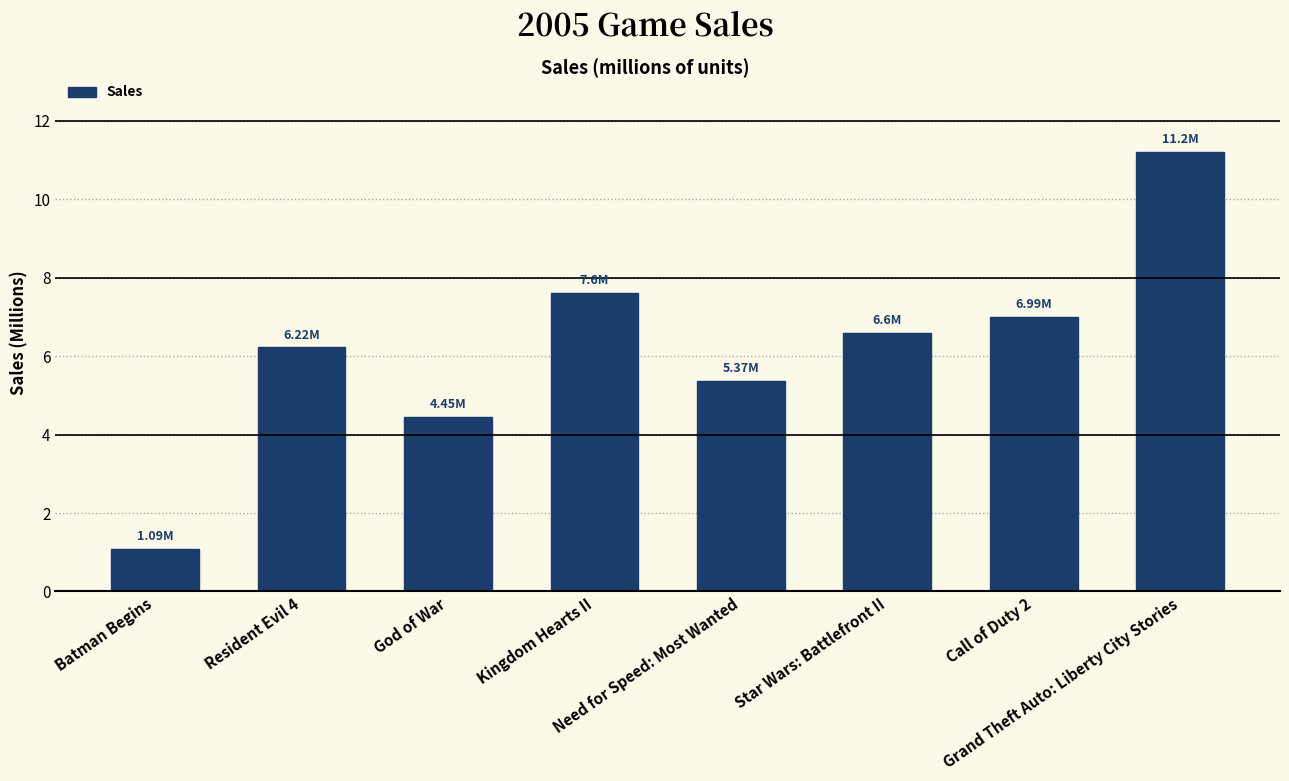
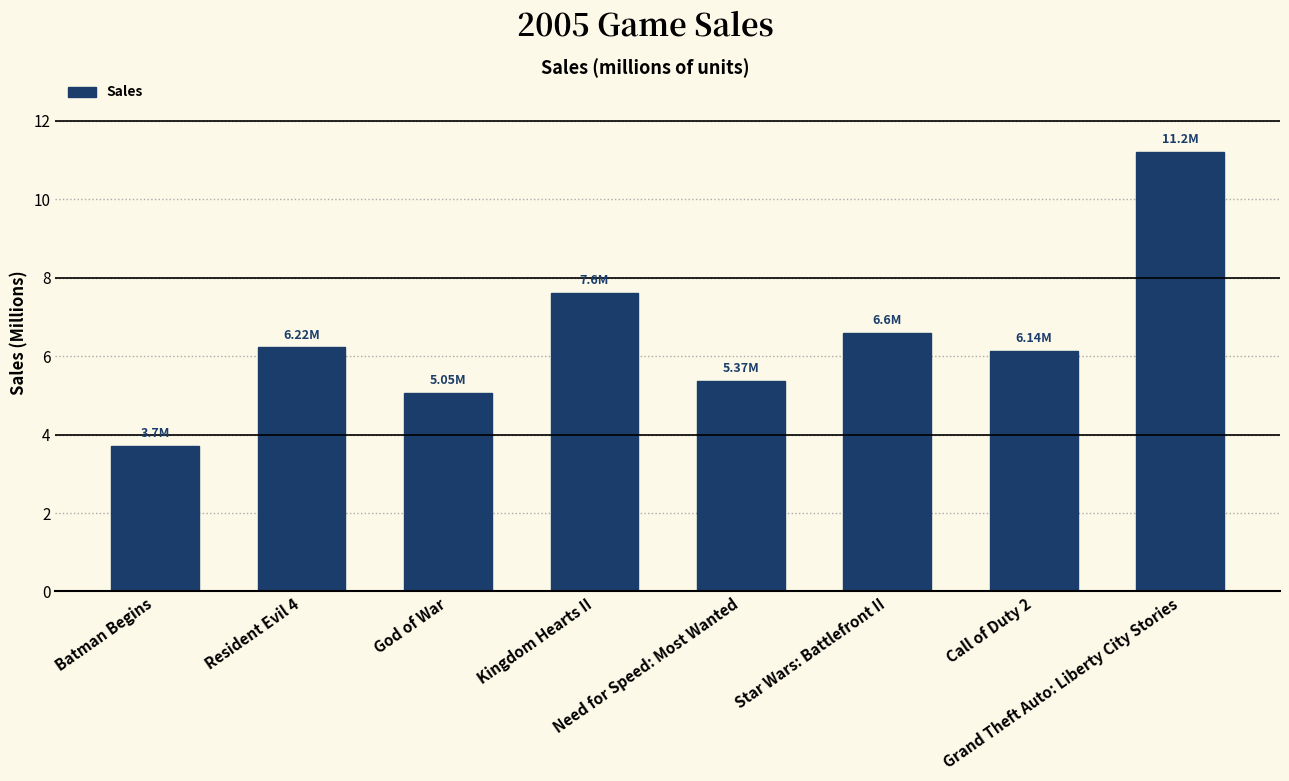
  {
-   "Batman Begins": "1.09M",
+   "Batman Begins": "3.7M",
    "Resident Evil 4": "6.22M",
-   "God of War": "4.45M",
+   "God of War": "5.05M",
    "Kingdom Hearts II": "7.6M",
    "Need for Speed: Most Wanted": "5.37M",
    "Star Wars: Battlefront II": "6.6M",
-   "Call of Duty 2": "6.99M",
+   "Call of Duty 2": "6.14M",
    "Grand Theft Auto: Liberty City Stories": "11.2M"
  }
